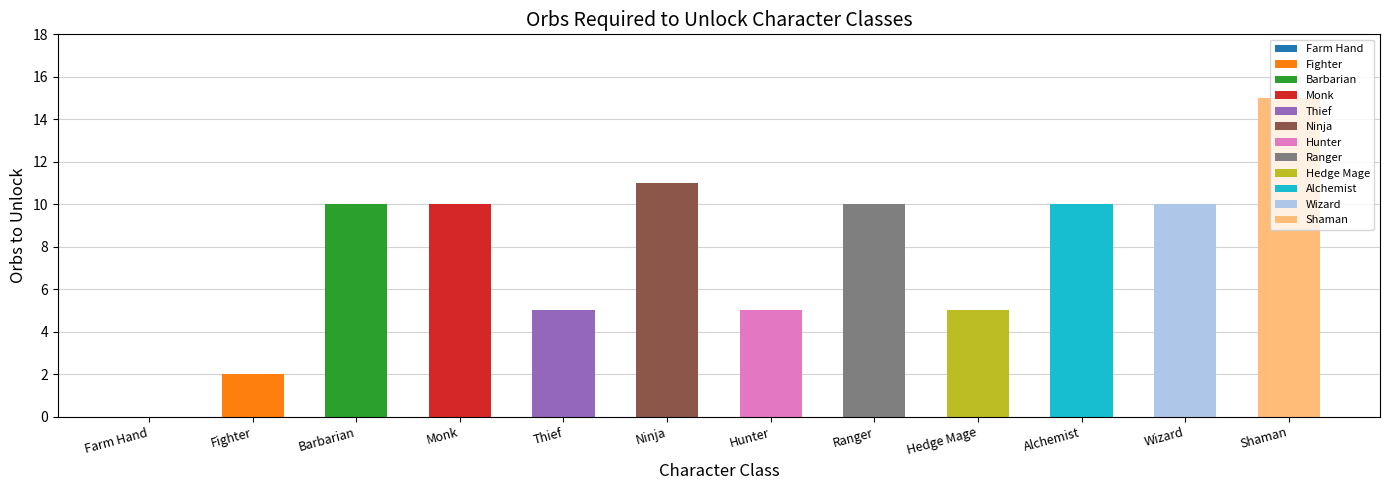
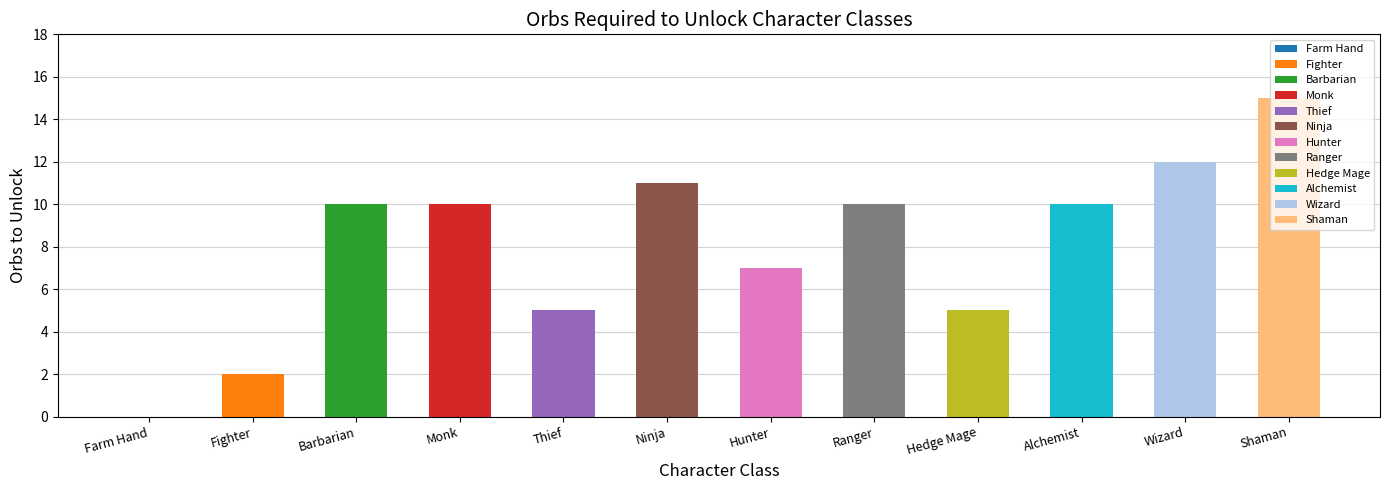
  {
    "Farm Hand": 0,
    "Fighter": 2,
    "Barbarian": 10,
    "Monk": 10,
    "Thief": 5,
    "Ninja": 11,
-   "Hunter": 5,
+   "Hunter": 7,
    "Ranger": 10,
    "Hedge Mage": 5,
    "Alchemist": 10,
-   "Wizard": 10
+   "Wizard": 12
  }
